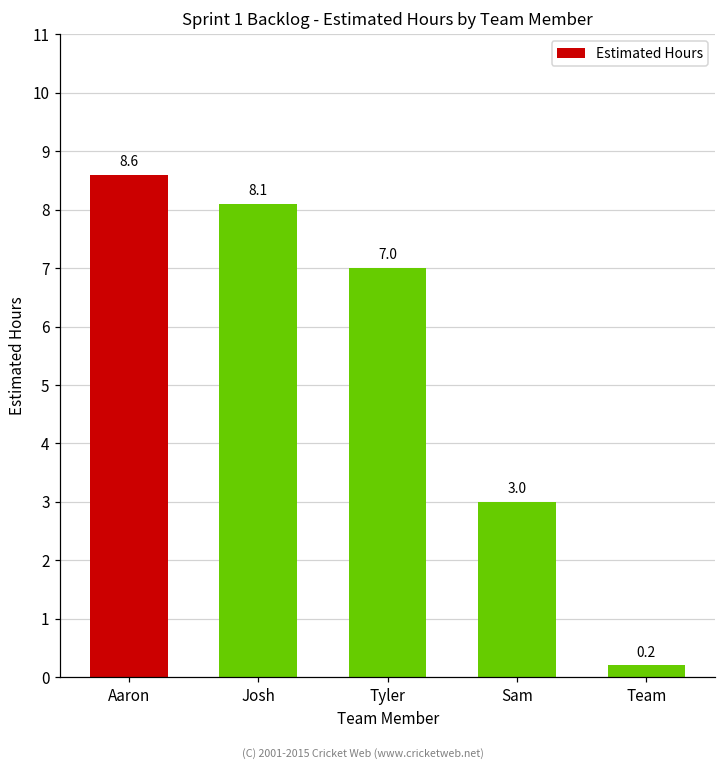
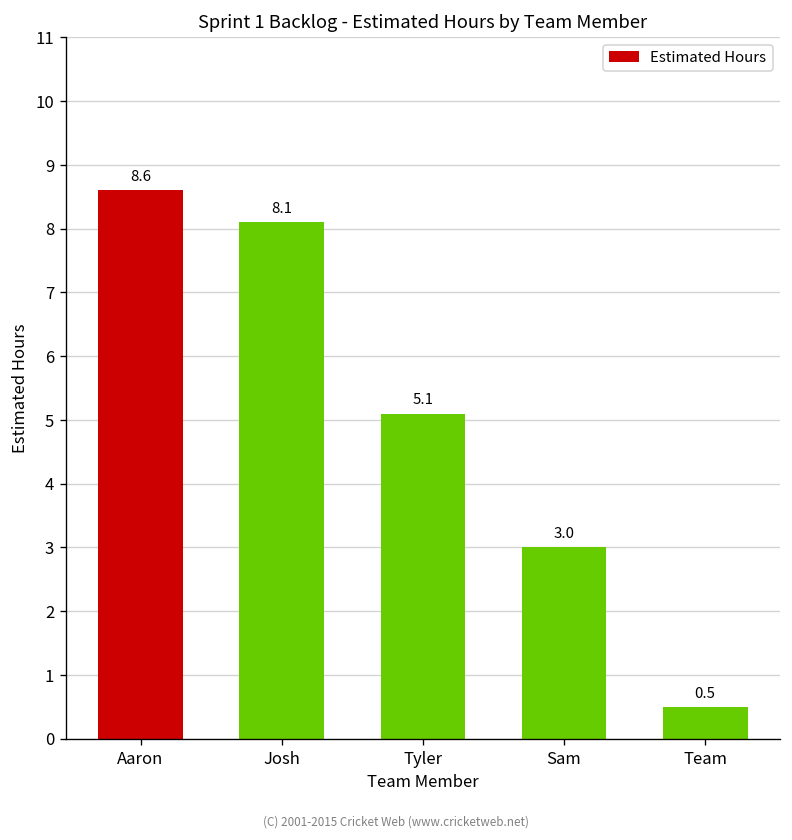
  {
    "Aaron": 8.6,
    "Josh": 8.1,
-   "Tyler": 7.0,
+   "Tyler": 5.1,
    "Sam": 3.0,
-   "Team": 0.2
+   "Team": 0.5
  }
